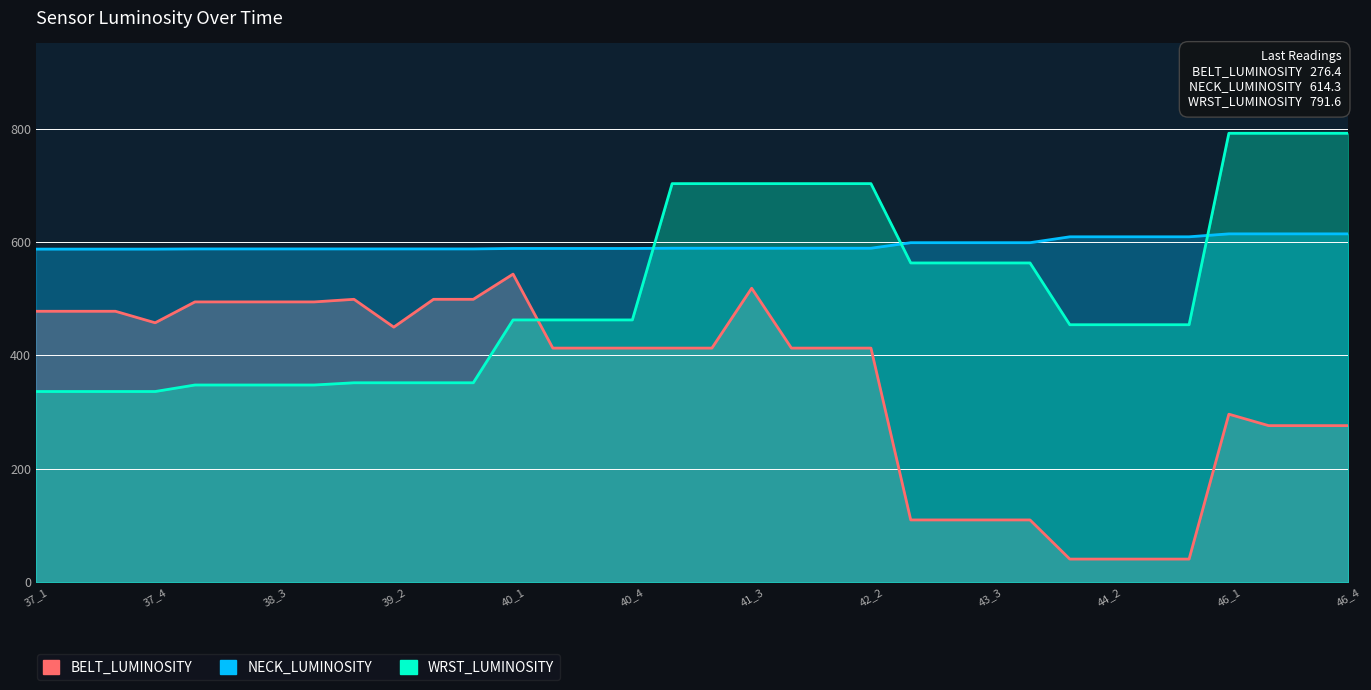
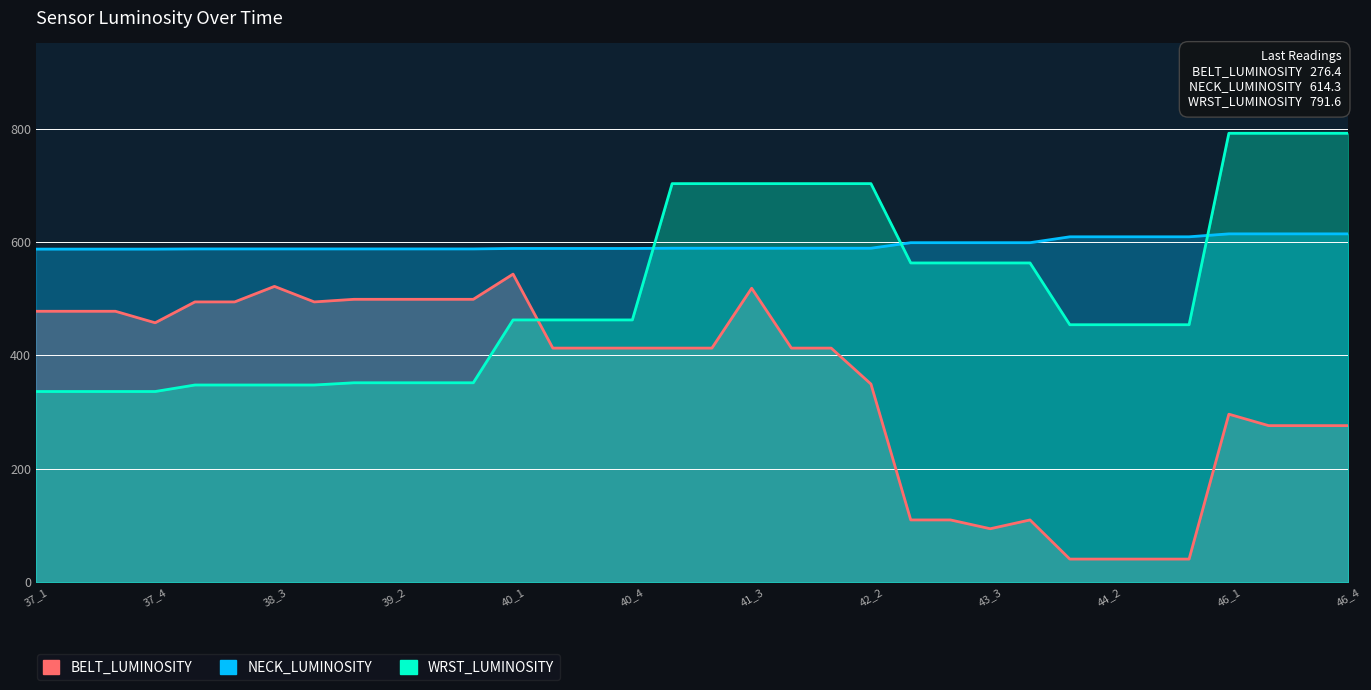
  {
    "BELT_LUMINOSITY": {
      "37_1": 480,
      "37_4": 460,
-     "38_3": 490,
-     "39_2": 450,
+     "38_3": 520,
+     "39_2": 500,
      "40_1": 540,
      "40_4": 410,
      "41_3": 520,
-     "42_2": 410,
-     "43_3": 110,
+     "42_2": 350,
+     "43_3": 90,
      "44_2": 40,
      "46_1": 300,
      "46_4": 280
    }
  }
